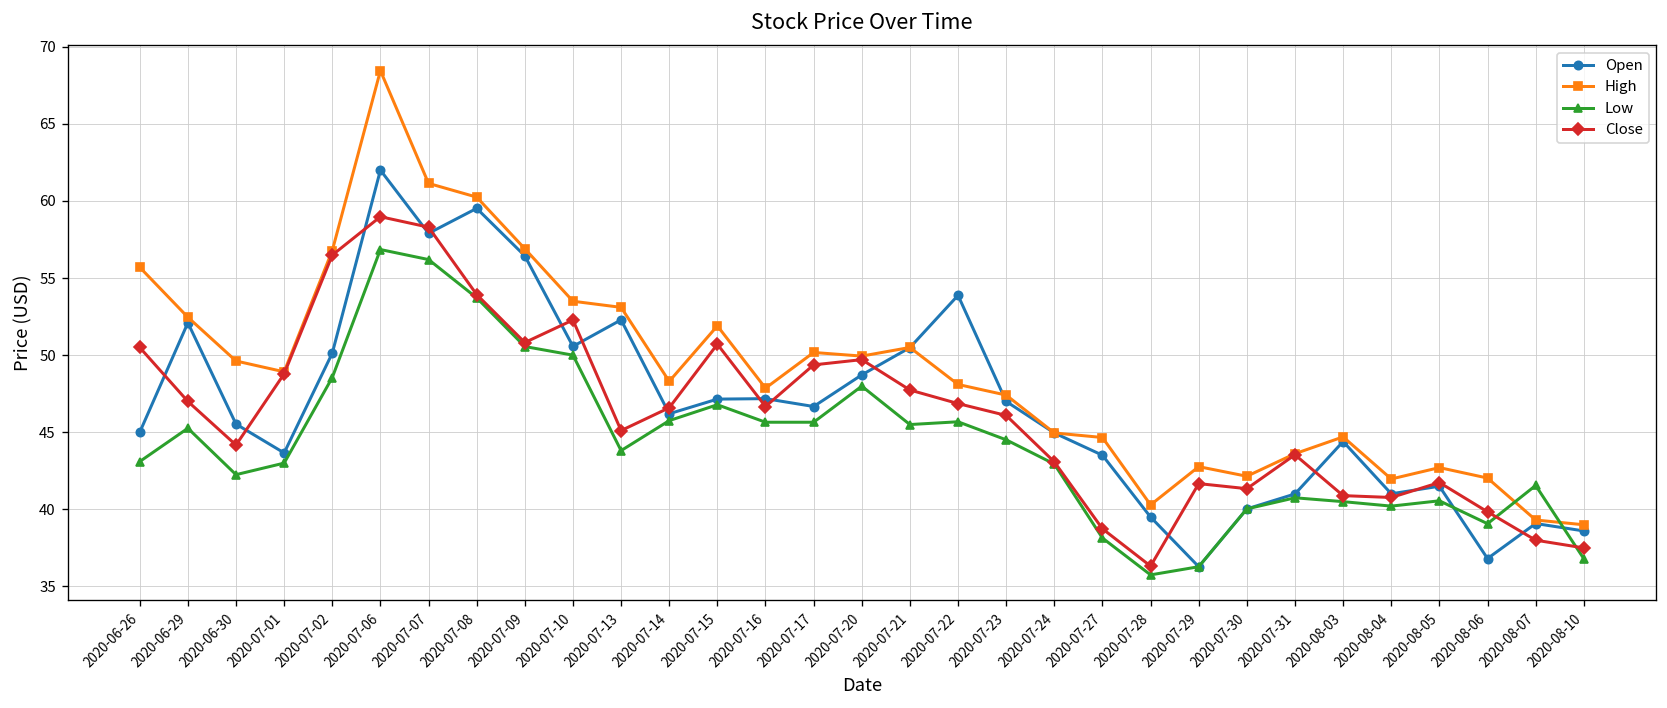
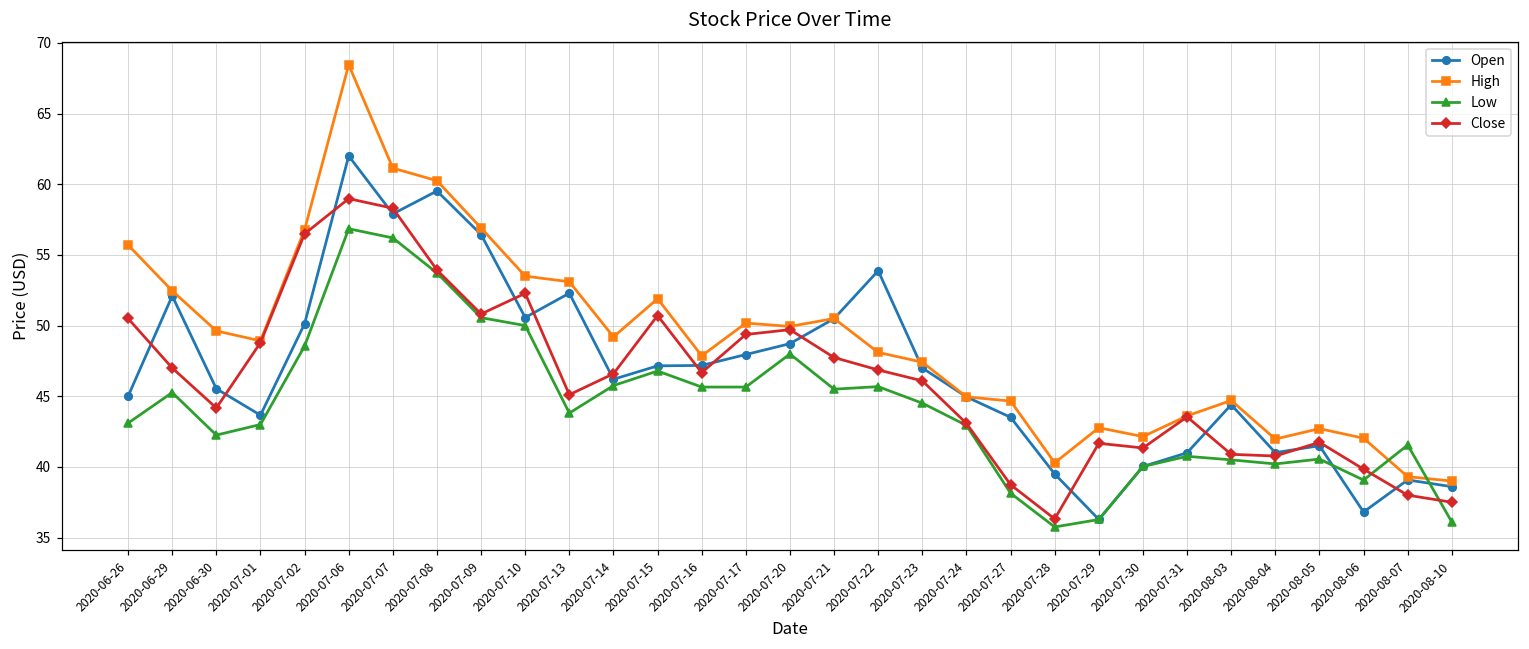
  {
    "Open": {
      "2020-06-26": 45.0,
      "2020-06-29": 52.1,
      "2020-06-30": 45.5,
      "2020-07-01": 43.7,
      "2020-07-02": 50.1,
      "2020-07-06": 62.0,
      "2020-07-07": 57.9,
      "2020-07-08": 59.5,
      "2020-07-09": 56.4,
      "2020-07-10": 50.6,
      "2020-07-13": 52.3,
      "2020-07-14": 46.2,
      "2020-07-15": 47.2,
      "2020-07-16": 47.2,
-     "2020-07-17": 46.7,
+     "2020-07-17": 48.0,
      "2020-07-20": 48.7,
      "2020-07-22": 53.9,
      "2020-07-23": 47.0,
      "2020-07-27": 43.5,
      "2020-07-28": 39.5,
      "2020-07-31": 41.0,
      "2020-08-03": 44.4,
      "2020-08-04": 41.0,
      "2020-08-05": 41.5,
      "2020-08-06": 36.8,
      "2020-08-07": 39.1,
      "2020-08-10": 38.6
    },
    "High": {
      "2020-06-26": 55.7,
      "2020-06-29": 52.5,
      "2020-06-30": 49.6,
      "2020-07-02": 56.8,
      "2020-07-06": 68.5,
      "2020-07-07": 61.1,
      "2020-07-08": 60.3,
      "2020-07-09": 56.9,
      "2020-07-10": 53.5,
      "2020-07-13": 53.1,
-     "2020-07-14": 48.3,
+     "2020-07-14": 49.2,
      "2020-07-15": 51.9,
      "2020-07-16": 47.9,
      "2020-07-17": 50.2,
      "2020-07-20": 49.9,
      "2020-07-22": 48.1,
      "2020-07-23": 47.4,
      "2020-07-27": 44.7,
      "2020-07-28": 40.3,
      "2020-07-29": 42.8,
      "2020-07-30": 42.1,
      "2020-08-03": 44.7,
      "2020-08-04": 42.0,
      "2020-08-05": 42.7,
      "2020-08-06": 42.0,
      "2020-08-07": 39.3,
      "2020-08-10": 39.0
    },
    "Low": {
      "2020-06-26": 43.1,
      "2020-06-29": 45.3,
      "2020-06-30": 42.3,
      "2020-07-01": 43.0,
      "2020-07-02": 48.6,
      "2020-07-06": 56.9,
      "2020-07-07": 56.2,
      "2020-07-08": 53.7,
      "2020-07-09": 50.6,
      "2020-07-10": 50.0,
      "2020-07-13": 43.8,
      "2020-07-14": 45.8,
      "2020-07-15": 46.8,
      "2020-07-16": 45.7,
      "2020-07-17": 45.7,
      "2020-07-20": 48.0,
      "2020-07-21": 45.5,
      "2020-07-22": 45.7,
      "2020-07-23": 44.5,
      "2020-07-27": 38.1,
      "2020-07-28": 35.8,
      "2020-07-31": 40.8,
      "2020-08-03": 40.5,
      "2020-08-04": 40.2,
      "2020-08-05": 40.6,
      "2020-08-06": 39.1,
      "2020-08-07": 41.6,
-     "2020-08-10": 36.8
+     "2020-08-10": 36.1
    },
    "Close": {
      "2020-06-26": 50.5,
      "2020-06-29": 47.0,
      "2020-06-30": 44.2,
      "2020-07-02": 56.5,
      "2020-07-06": 59.0,
      "2020-07-07": 58.3,
      "2020-07-08": 53.9,
      "2020-07-09": 50.8,
      "2020-07-10": 52.3,
      "2020-07-13": 45.1,
      "2020-07-14": 46.6,
      "2020-07-15": 50.7,
      "2020-07-16": 46.7,
      "2020-07-17": 49.4,
      "2020-07-20": 49.7,
      "2020-07-21": 47.7,
      "2020-07-22": 46.9,
      "2020-07-23": 46.1,
      "2020-07-27": 38.7,
      "2020-07-28": 36.3,
      "2020-07-29": 41.7,
      "2020-07-30": 41.3,
      "2020-08-03": 40.9,
      "2020-08-04": 40.8,
      "2020-08-05": 41.7,
      "2020-08-06": 39.8,
      "2020-08-07": 38.0,
      "2020-08-10": 37.5
    }
  }
